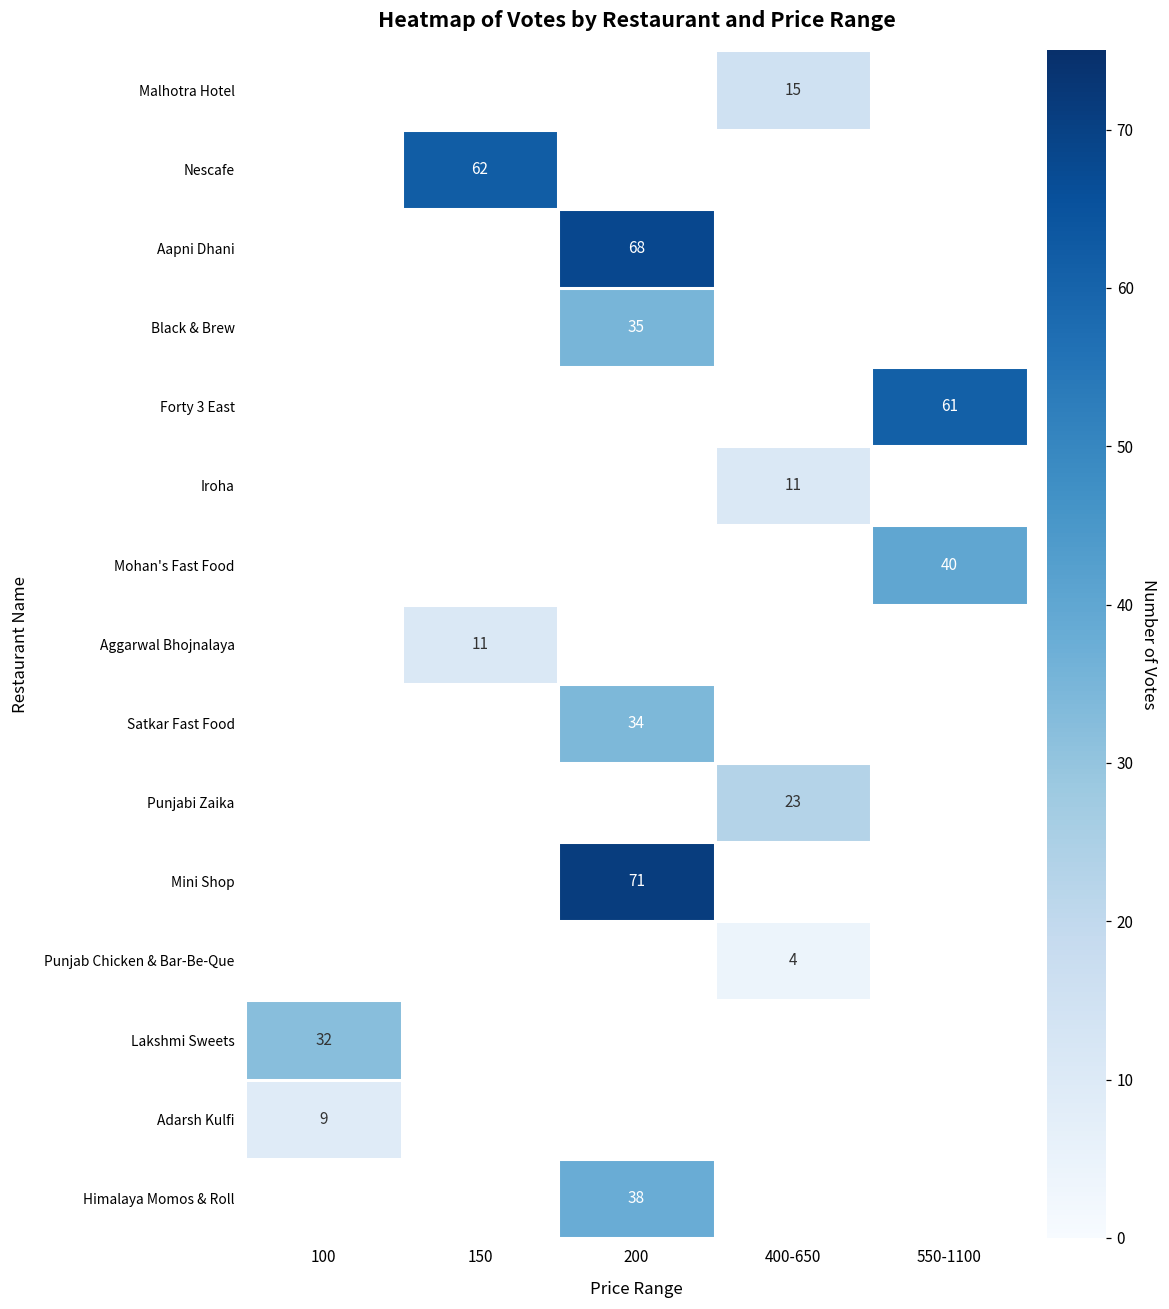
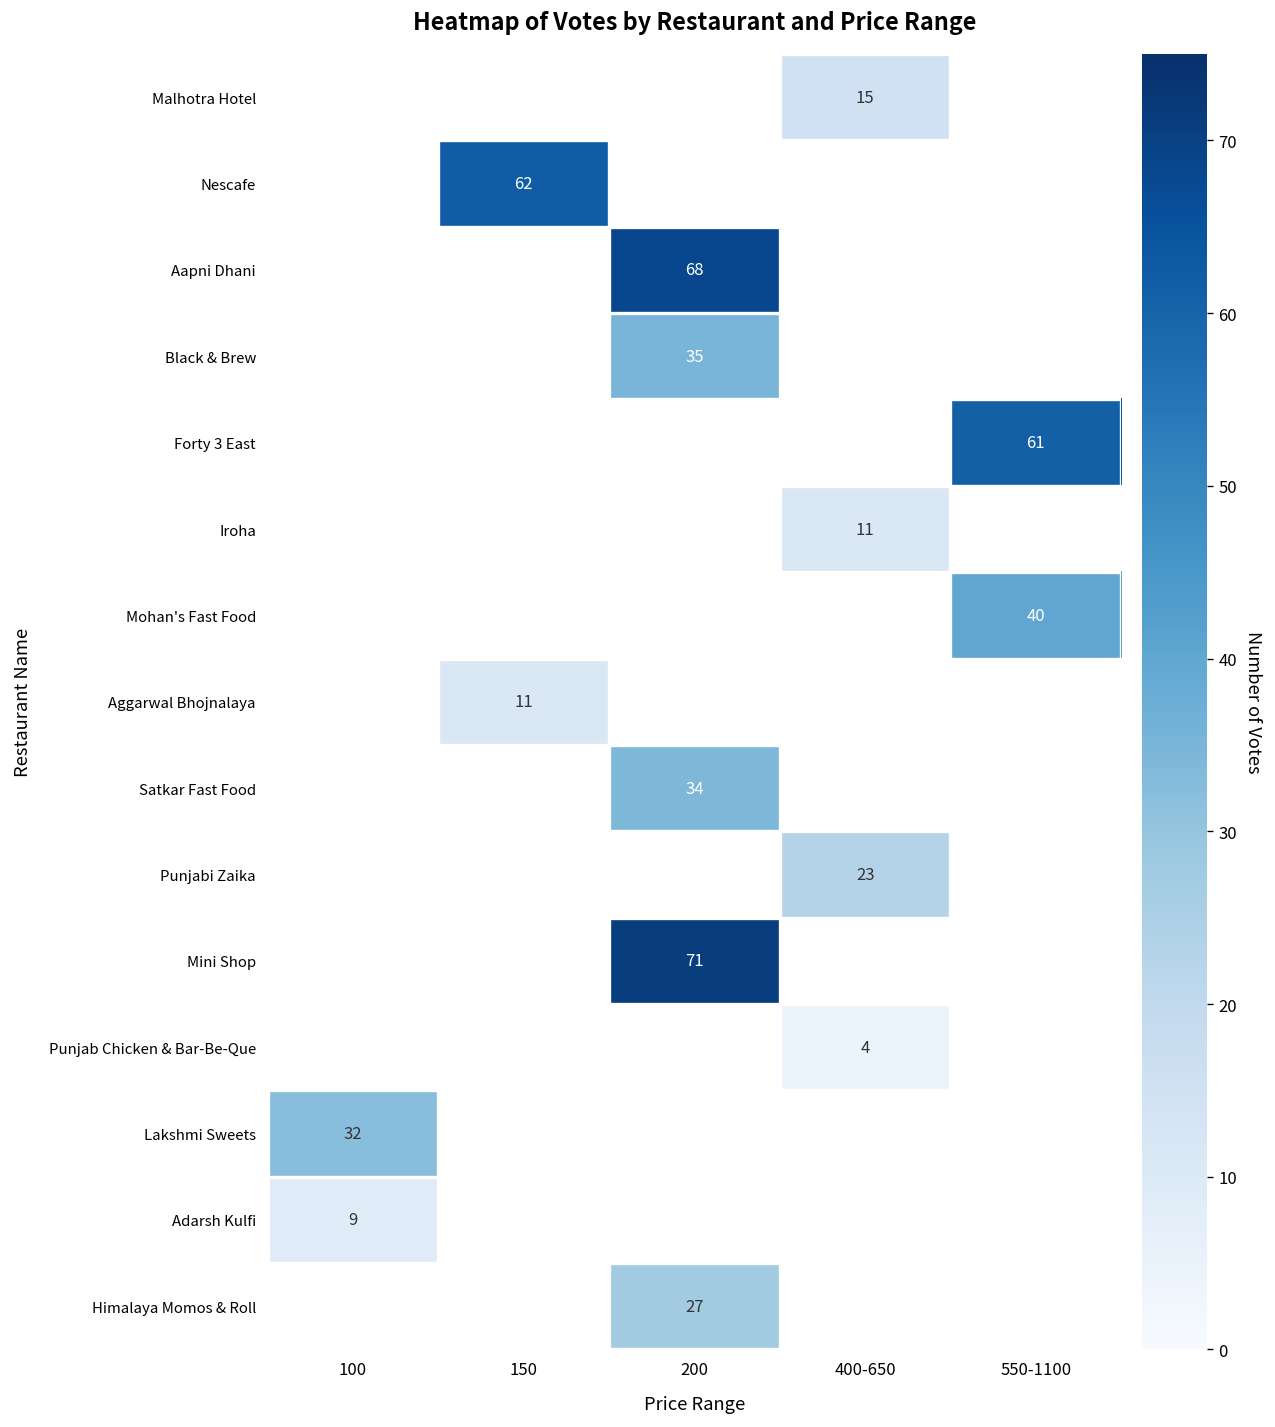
  {
    "Malhotra Hotel": {
      "400-650": 15
    },
    "Nescafe": {
      "150": 62
    },
    "Aapni Dhani": {
      "200": 68
    },
    "Black & Brew": {
      "200": 35
    },
    "Forty 3 East": {
      "550-1100": 61
    },
    "Iroha": {
      "400-650": 11
    },
    "Mohan's Fast Food": {
      "550-1100": 40
    },
    "Aggarwal Bhojnalaya": {
      "150": 11
    },
    "Satkar Fast Food": {
      "200": 34
    },
    "Punjabi Zaika": {
      "400-650": 23
    },
    "Mini Shop": {
      "200": 71
    },
    "Punjab Chicken & Bar-Be-Que": {
      "400-650": 4
    },
    "Lakshmi Sweets": {
      "100": 32
    },
    "Adarsh Kulfi": {
      "100": 9
    },
    "Himalaya Momos & Roll": {
-     "200": 38
+     "200": 27
    }
  }
